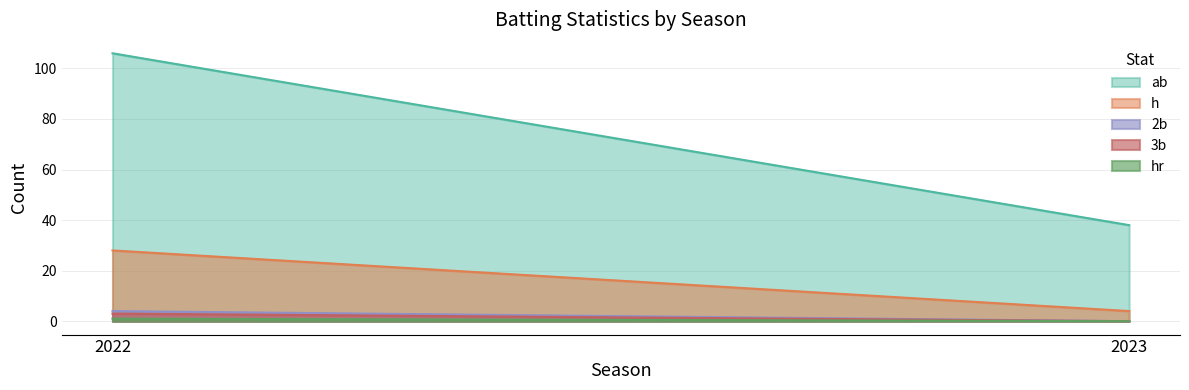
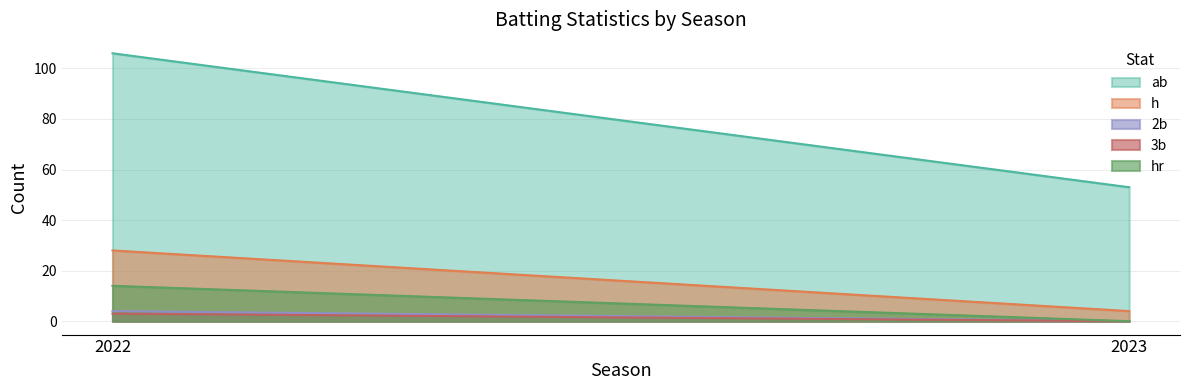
  {
    "ab": {
      "2022": 106,
-     "2023": 38
+     "2023": 53
    },
    "hr": {
-     "2022": 1
+     "2022": 14
    }
  }
